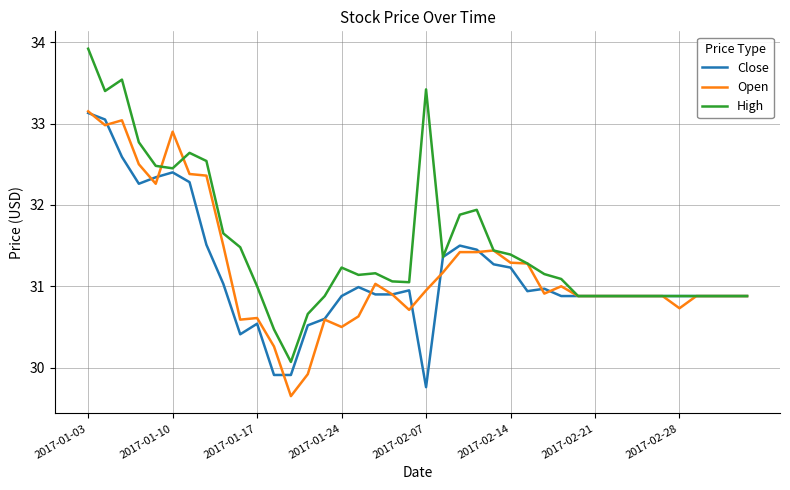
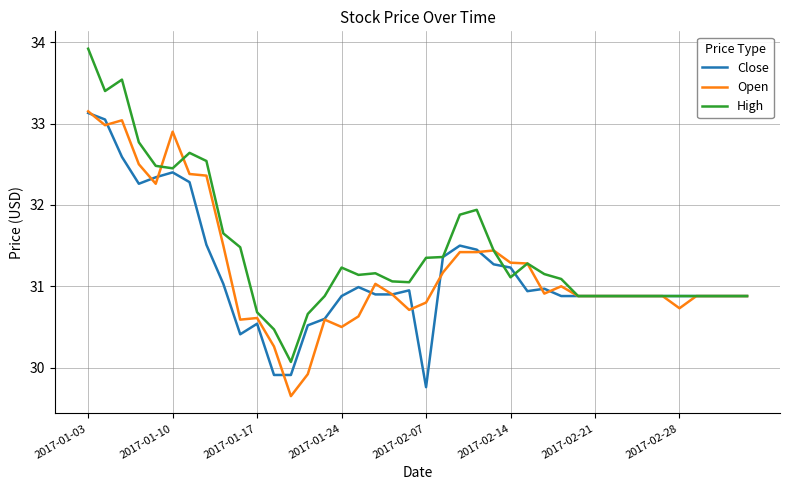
  {
    "Close": {
      "2017-01-10": 32.4,
      "2017-01-17": 30.5,
      "2017-01-24": 30.9,
      "2017-02-07": 29.8,
      "2017-02-14": 31.2
    },
    "Open": {
      "2017-01-10": 32.9,
      "2017-01-17": 30.6,
      "2017-01-24": 30.5,
-     "2017-02-07": 31.0,
+     "2017-02-07": 30.8,
      "2017-02-14": 31.3,
      "2017-02-28": 30.7
    },
    "High": {
      "2017-01-03": 33.9,
      "2017-01-10": 32.5,
-     "2017-01-17": 31.0,
+     "2017-01-17": 30.7,
      "2017-01-24": 31.2,
-     "2017-02-07": 33.4,
-     "2017-02-14": 31.4
+     "2017-02-07": 31.4,
+     "2017-02-14": 31.1
    }
  }
